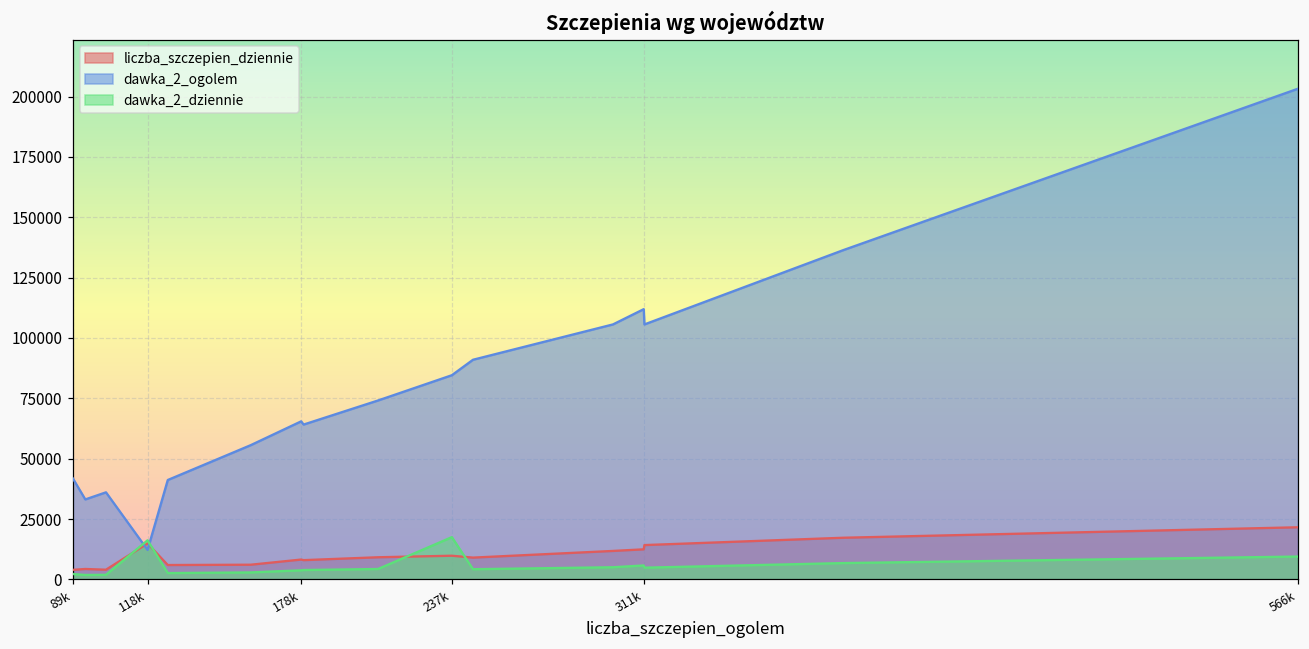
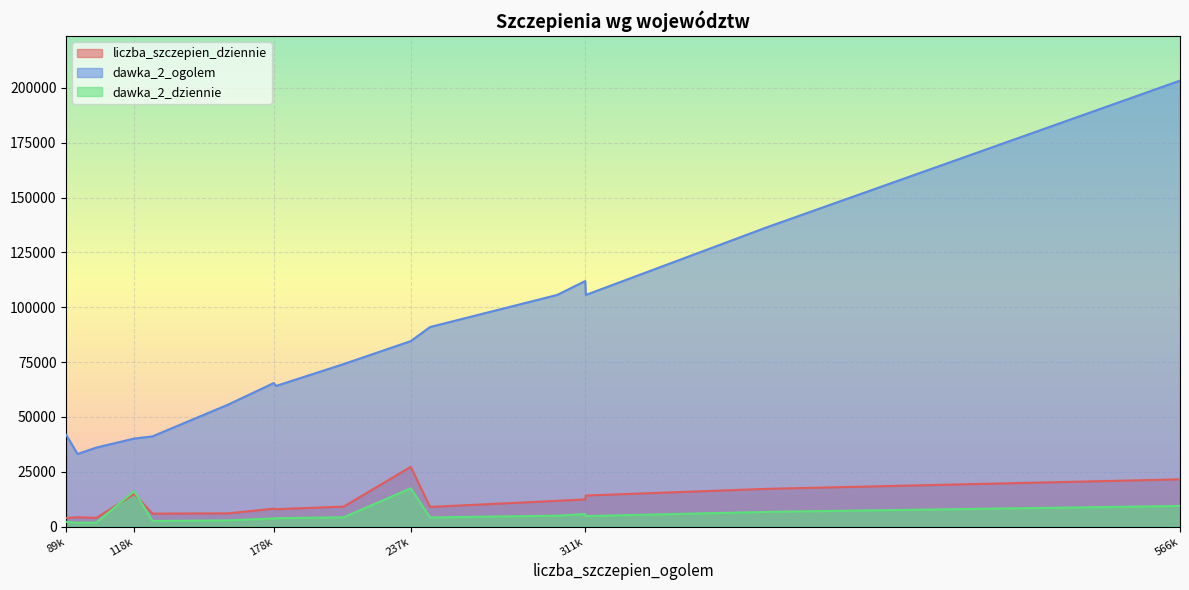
  {
    "liczba_szczepien_dziennie": {
      "89k": 4000,
      "118k": 15000,
      "178k": 8000,
-     "237k": 10000,
+     "237k": 27000,
      "311k": 12000,
      "566k": 22000
    },
    "dawka_2_ogolem": {
      "89k": 42000,
-     "118k": 12000,
+     "118k": 40000,
      "178k": 65000,
      "237k": 85000,
      "311k": 112000,
      "566k": 203000
    },
    "dawka_2_dziennie": {
      "89k": 2000,
      "118k": 16000,
      "178k": 4000,
      "237k": 17000,
      "311k": 6000,
      "566k": 9000
    }
  }
